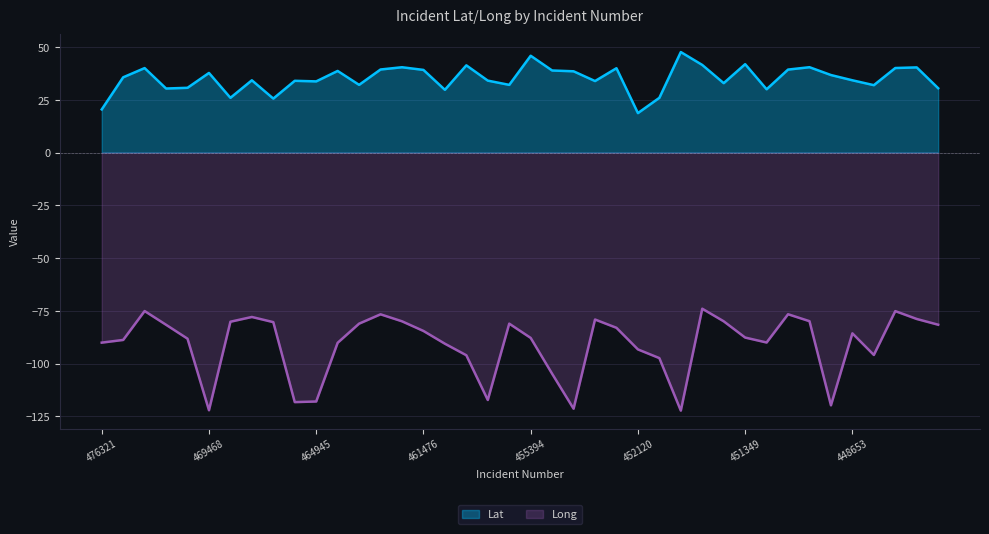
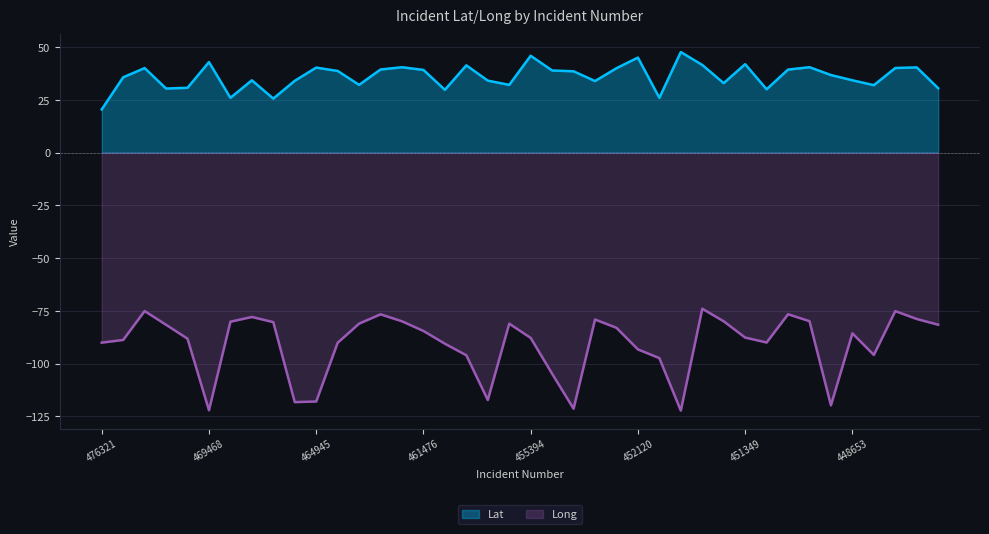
  {
    "Lat": {
      "476321": 20,
-     "469468": 38,
-     "464945": 34,
+     "469468": 43,
+     "464945": 40,
      "461476": 39,
      "455394": 46,
-     "452120": 19,
+     "452120": 45,
      "451349": 42,
      "448653": 34
    }
  }
